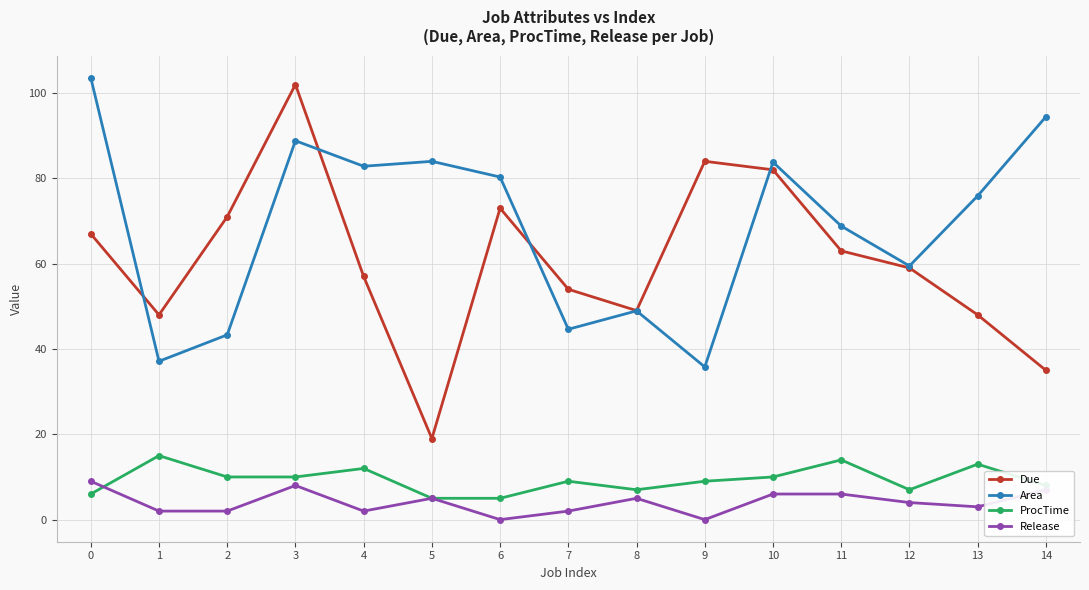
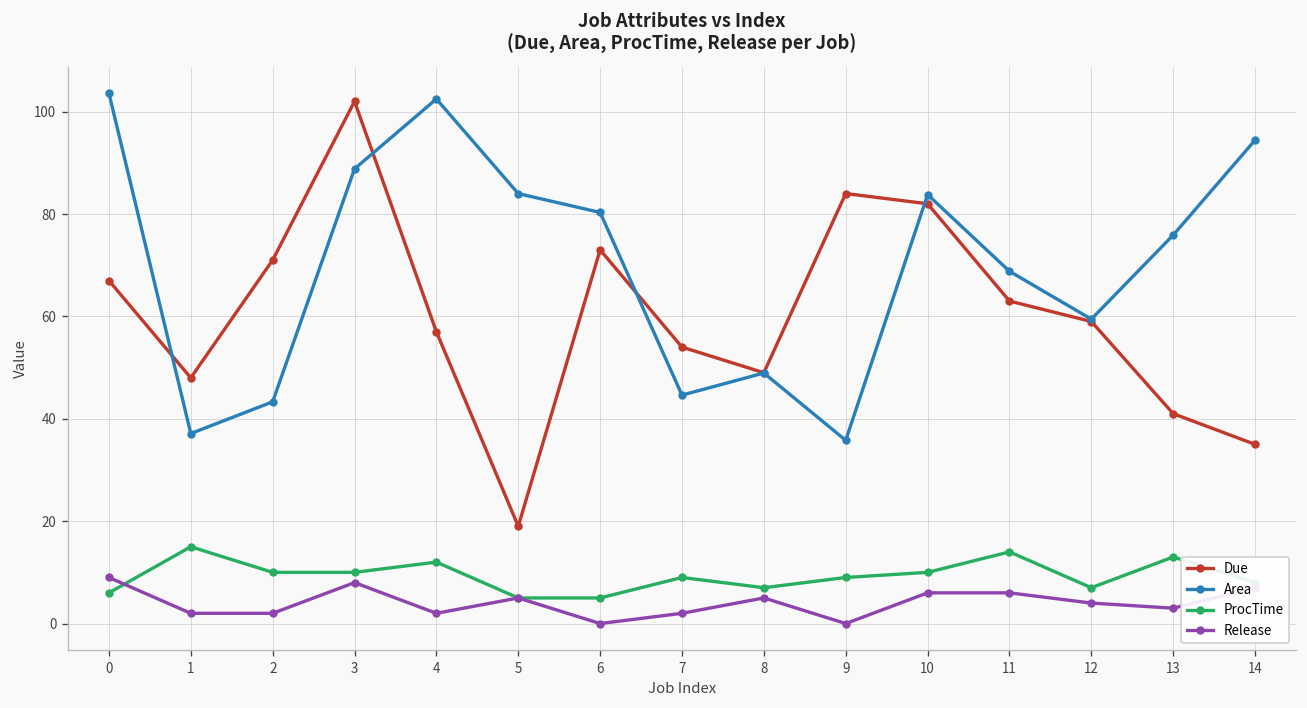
  {
    "Due": {
      "0": 67,
      "1": 48,
      "2": 71,
      "3": 102,
      "4": 57,
      "5": 19,
      "6": 73,
      "7": 54,
      "9": 84,
      "10": 82,
      "11": 63,
-     "13": 48,
+     "13": 41,
      "14": 35
    },
    "Area": {
      "0": 104,
      "1": 37,
      "2": 43,
      "3": 89,
-     "4": 83,
+     "4": 102,
      "5": 84,
      "6": 80,
      "7": 45,
      "9": 36,
      "10": 84,
      "11": 69,
      "13": 76,
      "14": 94
    },
    "ProcTime": {
      "0": 6,
      "1": 15,
      "2": 10,
      "3": 10,
      "4": 12,
      "6": 5,
      "7": 9,
      "8": 7,
      "9": 9,
      "10": 10,
      "11": 14,
      "12": 7,
      "13": 13
    },
    "Release": {
      "0": 9,
      "1": 2,
      "2": 2,
      "3": 8,
      "4": 2,
      "6": 0,
      "7": 2,
      "8": 5,
      "9": 0,
      "10": 6,
      "11": 6,
      "12": 4,
      "13": 3
    }
  }
